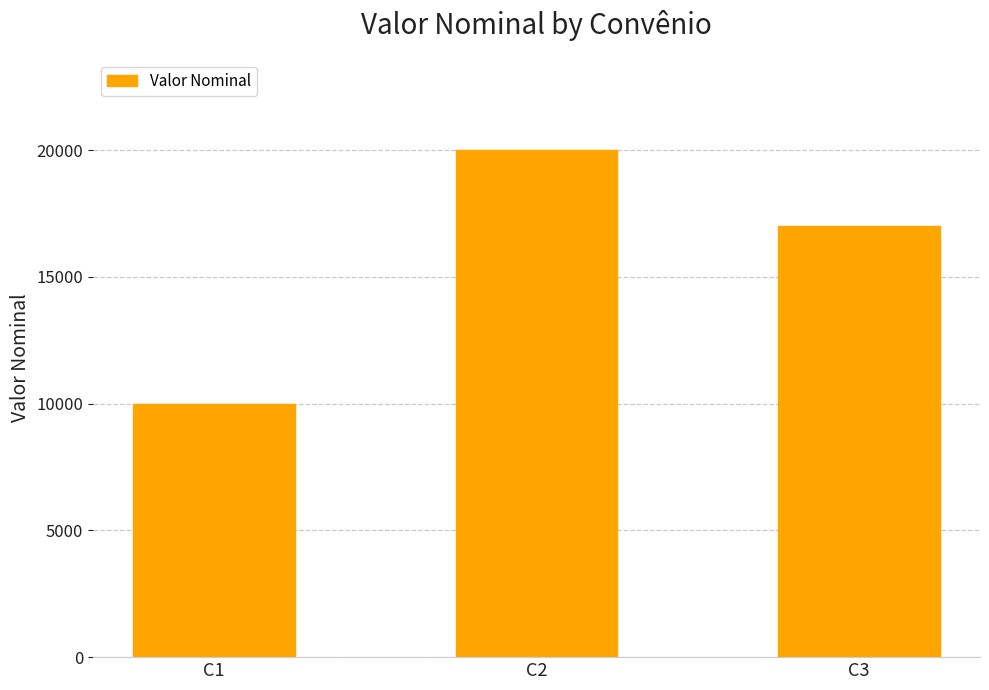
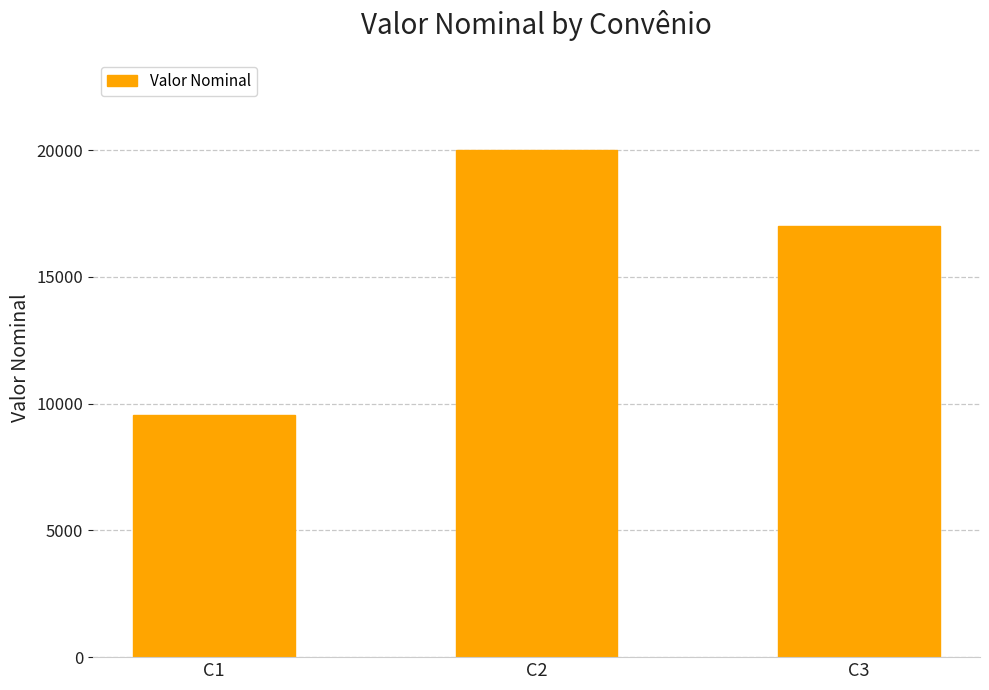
  {
-   "C1": 10000,
+   "C1": 9600,
    "C2": 20000,
    "C3": 17000
  }
